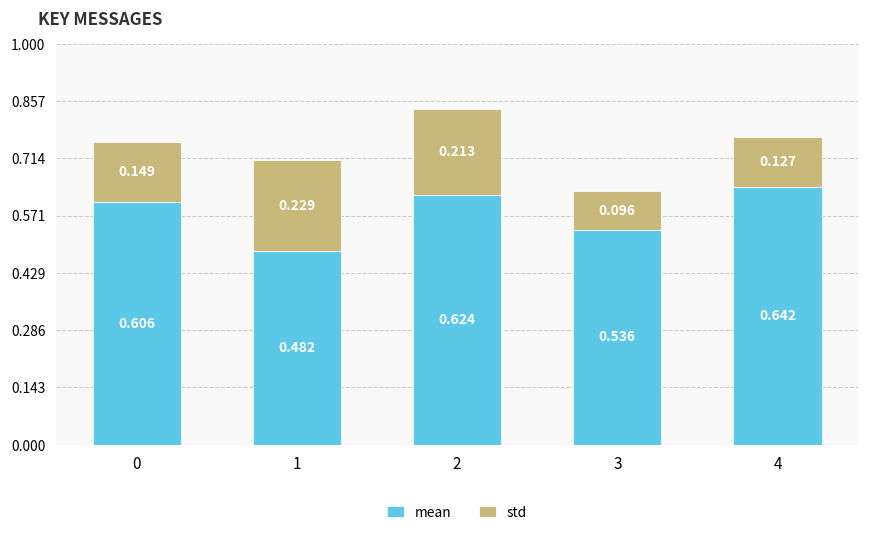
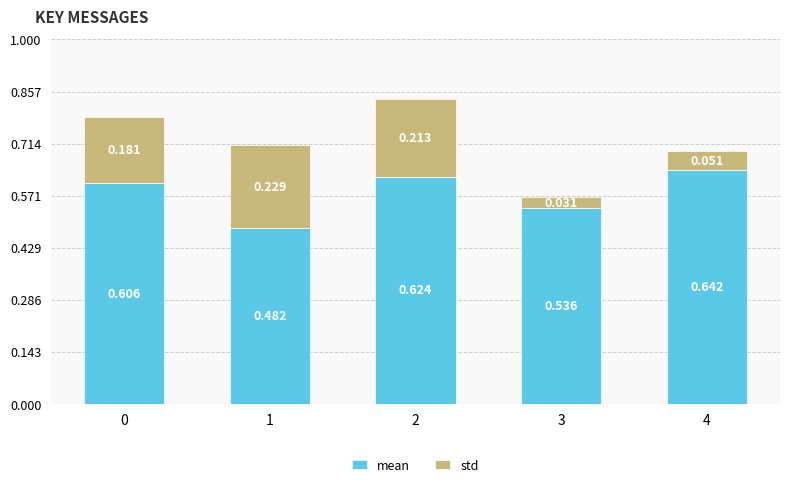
  {
    "mean": {
      "0": 0.606,
      "1": 0.482,
      "2": 0.624,
      "3": 0.536,
      "4": 0.642
    },
    "std": {
-     "0": 0.149,
+     "0": 0.181,
      "1": 0.229,
      "2": 0.213,
-     "3": 0.096,
-     "4": 0.127
+     "3": 0.031,
+     "4": 0.051
    }
  }
